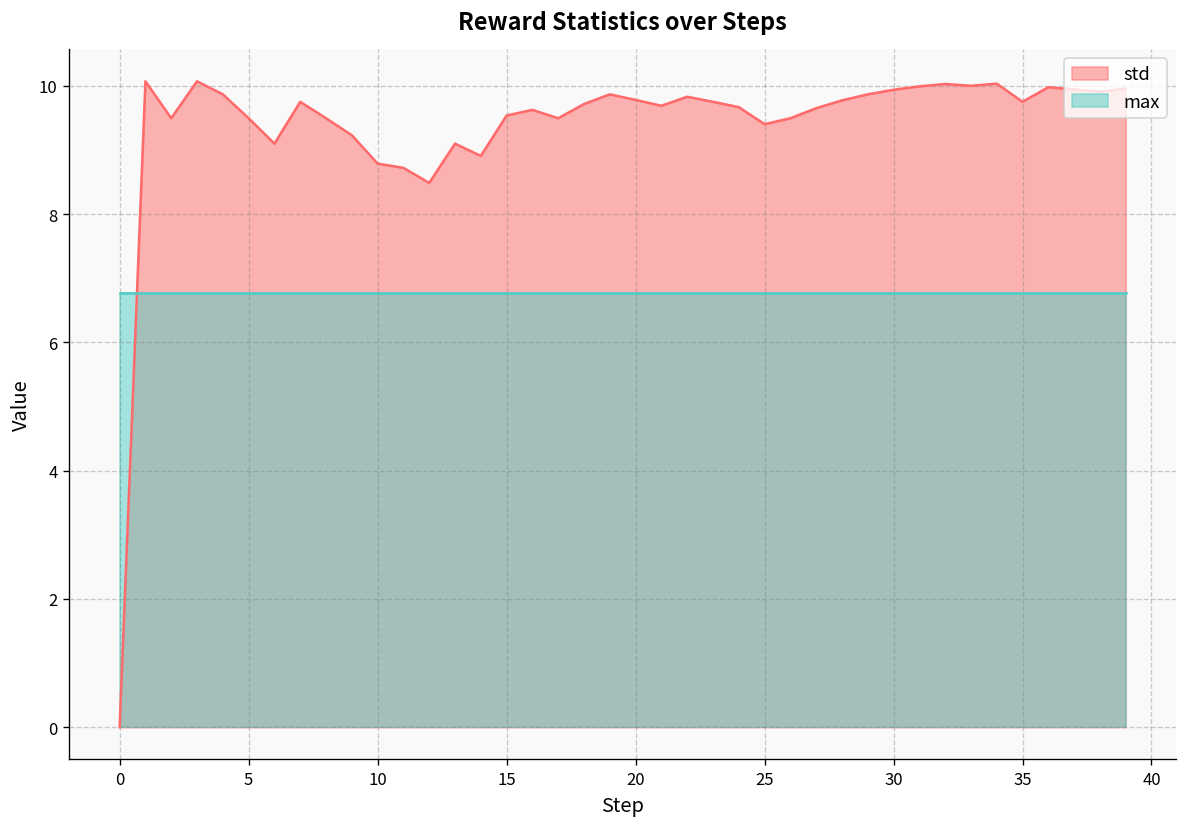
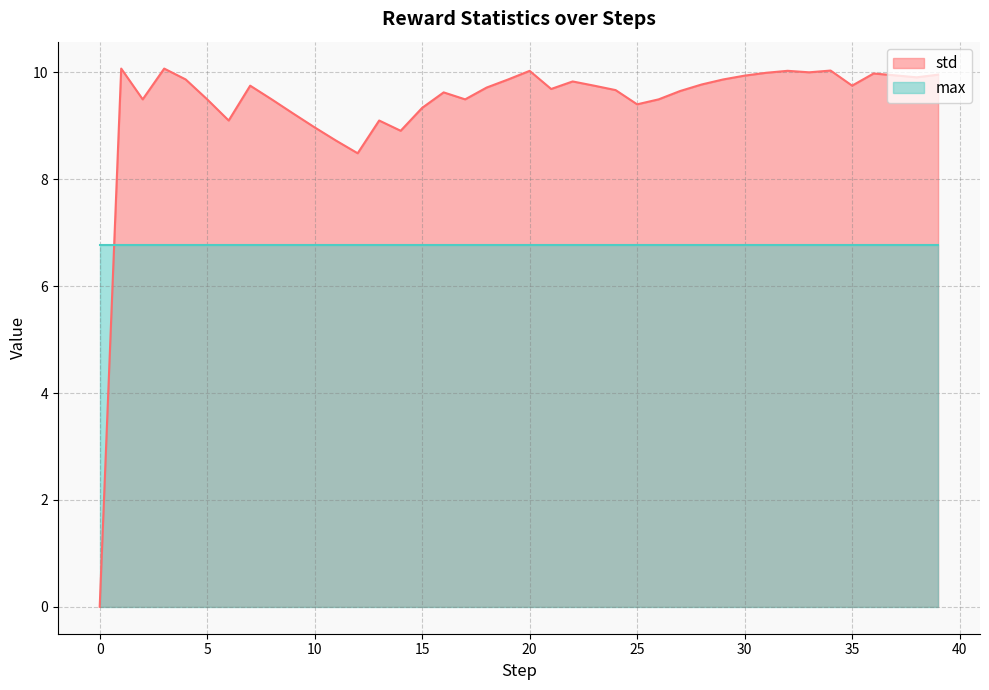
  {
    "std": {
      "0": 0.0,
      "5": 9.5,
-     "10": 8.8,
-     "15": 9.5,
-     "20": 9.8,
+     "10": 9.0,
+     "15": 9.3,
+     "20": 10.0,
      "25": 9.4,
      "30": 9.9,
      "35": 9.8
    },
    "max": {
      "0": 6.8,
      "5": 6.8,
      "10": 6.8,
      "15": 6.8,
      "20": 6.8,
      "25": 6.8,
      "30": 6.8,
      "35": 6.8
    }
  }
